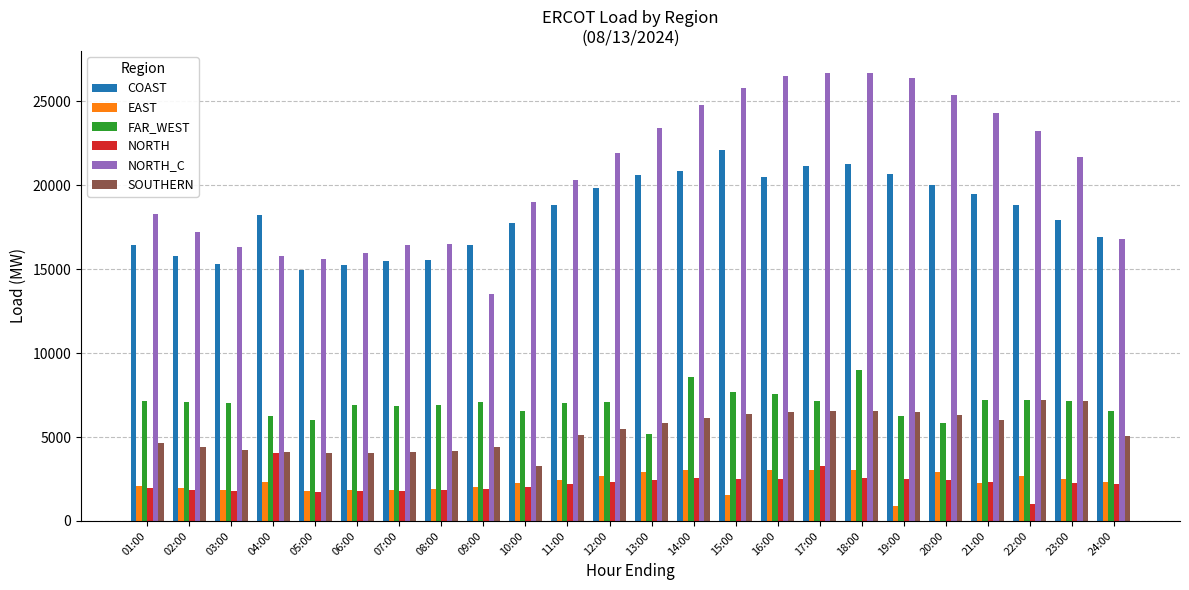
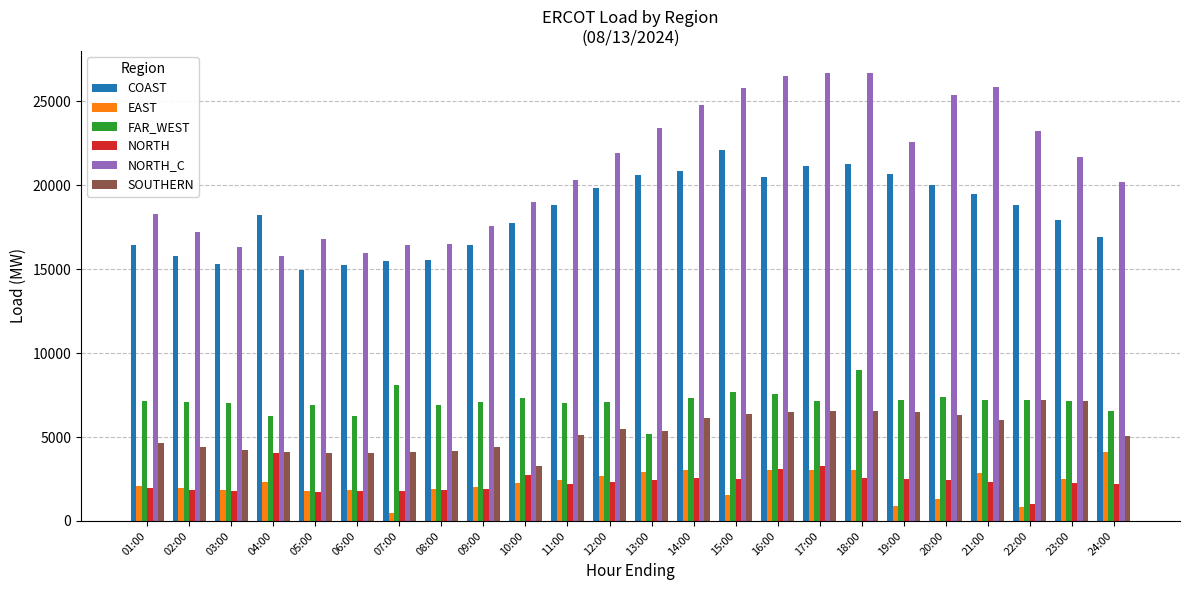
  {
    "COAST": {
      "01:00": 16400,
      "02:00": 15800,
      "03:00": 15300,
      "04:00": 18200,
      "05:00": 15000,
      "06:00": 15200,
      "07:00": 15500,
      "08:00": 15500,
      "09:00": 16400,
      "10:00": 17700,
      "11:00": 18800,
      "12:00": 19800,
      "13:00": 20600,
      "14:00": 20900,
      "15:00": 22100,
      "16:00": 20500,
      "17:00": 21200,
      "18:00": 21300,
      "19:00": 20700,
      "20:00": 20000,
      "21:00": 19500,
      "22:00": 18800,
      "23:00": 17900,
      "24:00": 16900
    },
    "EAST": {
      "01:00": 2100,
      "02:00": 1900,
      "03:00": 1800,
      "04:00": 2300,
      "05:00": 1800,
      "06:00": 1800,
-     "07:00": 1900,
+     "07:00": 500,
      "08:00": 1900,
      "09:00": 2000,
      "10:00": 2200,
      "11:00": 2400,
      "12:00": 2700,
      "13:00": 2900,
      "14:00": 3000,
      "15:00": 1600,
      "16:00": 3100,
      "17:00": 3000,
      "18:00": 3000,
      "19:00": 900,
-     "20:00": 2900,
-     "21:00": 2200,
-     "22:00": 2700,
+     "20:00": 1300,
+     "21:00": 2800,
+     "22:00": 800,
      "23:00": 2500,
-     "24:00": 2300
+     "24:00": 4100
    },
    "FAR_WEST": {
      "01:00": 7200,
      "02:00": 7100,
      "03:00": 7000,
      "04:00": 6200,
-     "05:00": 6000,
-     "06:00": 6900,
-     "07:00": 6900,
+     "05:00": 6900,
+     "06:00": 6200,
+     "07:00": 8100,
      "08:00": 6900,
      "09:00": 7100,
-     "10:00": 6600,
+     "10:00": 7300,
      "11:00": 7000,
      "12:00": 7100,
      "13:00": 5200,
-     "14:00": 8600,
+     "14:00": 7300,
      "15:00": 7700,
      "16:00": 7600,
      "17:00": 7200,
      "18:00": 9000,
-     "19:00": 6200,
-     "20:00": 5800,
+     "19:00": 7200,
+     "20:00": 7400,
      "21:00": 7200,
      "22:00": 7200,
      "23:00": 7200,
      "24:00": 6600
    },
    "NORTH": {
      "01:00": 2000,
      "02:00": 1900,
      "03:00": 1800,
      "04:00": 4000,
      "05:00": 1700,
      "06:00": 1800,
      "07:00": 1800,
      "08:00": 1800,
      "09:00": 1900,
-     "10:00": 2000,
+     "10:00": 2800,
      "11:00": 2200,
      "12:00": 2300,
      "13:00": 2400,
      "14:00": 2500,
      "15:00": 2500,
-     "16:00": 2500,
+     "16:00": 3100,
      "17:00": 3300,
      "18:00": 2500,
      "19:00": 2500,
      "20:00": 2400,
      "21:00": 2300,
      "22:00": 1000,
      "23:00": 2300,
      "24:00": 2200
    },
    "NORTH_C": {
      "01:00": 18300,
      "02:00": 17200,
      "03:00": 16300,
      "04:00": 15800,
-     "05:00": 15600,
+     "05:00": 16800,
      "06:00": 16000,
      "07:00": 16500,
      "08:00": 16500,
-     "09:00": 13500,
+     "09:00": 17600,
      "10:00": 19000,
      "11:00": 20300,
      "12:00": 21900,
      "13:00": 23400,
      "14:00": 24800,
      "15:00": 25800,
      "16:00": 26500,
      "17:00": 26700,
      "18:00": 26700,
-     "19:00": 26400,
+     "19:00": 22600,
      "20:00": 25400,
-     "21:00": 24300,
+     "21:00": 25900,
      "22:00": 23200,
      "23:00": 21700,
-     "24:00": 16800
+     "24:00": 20200
    },
    "SOUTHERN": {
      "01:00": 4700,
      "02:00": 4400,
      "03:00": 4200,
      "04:00": 4100,
      "05:00": 4000,
      "06:00": 4000,
      "07:00": 4100,
      "08:00": 4200,
      "09:00": 4400,
      "10:00": 3300,
      "11:00": 5100,
      "12:00": 5500,
-     "13:00": 5800,
+     "13:00": 5300,
      "14:00": 6100,
      "15:00": 6400,
      "16:00": 6500,
      "17:00": 6600,
      "18:00": 6600,
      "19:00": 6500,
      "20:00": 6300,
      "21:00": 6000,
      "22:00": 7200,
      "23:00": 7100,
      "24:00": 5100
    }
  }
